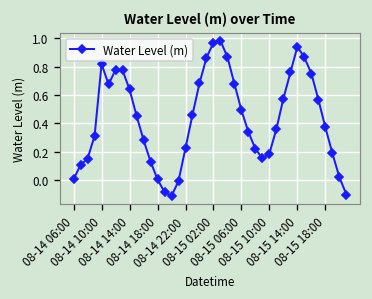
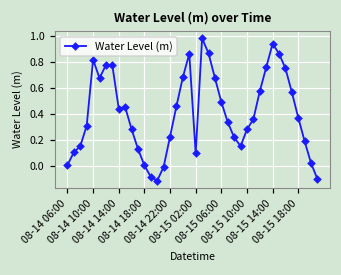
  {
    "08-14 06:00": 0.01,
    "08-14 10:00": 0.82,
-   "08-14 14:00": 0.64,
+   "08-14 14:00": 0.44,
    "08-14 18:00": 0.01,
    "08-14 22:00": 0.23,
-   "08-15 02:00": 0.97,
+   "08-15 02:00": 0.10,
    "08-15 06:00": 0.49,
-   "08-15 10:00": 0.19,
+   "08-15 10:00": 0.28,
    "08-15 14:00": 0.94,
    "08-15 18:00": 0.37
  }
